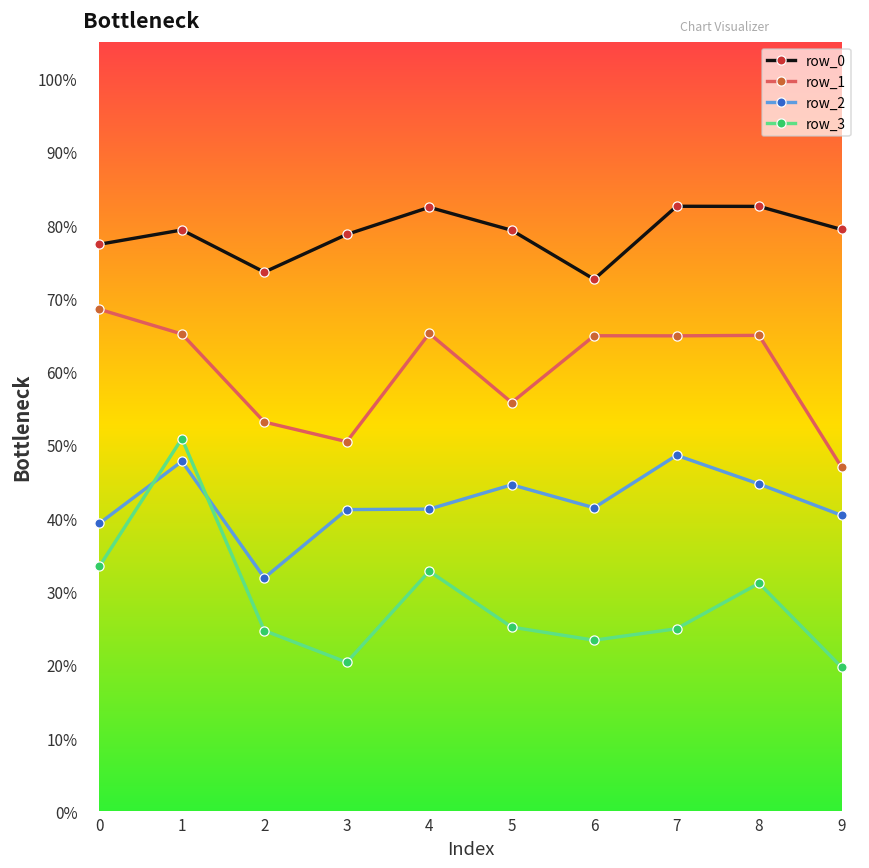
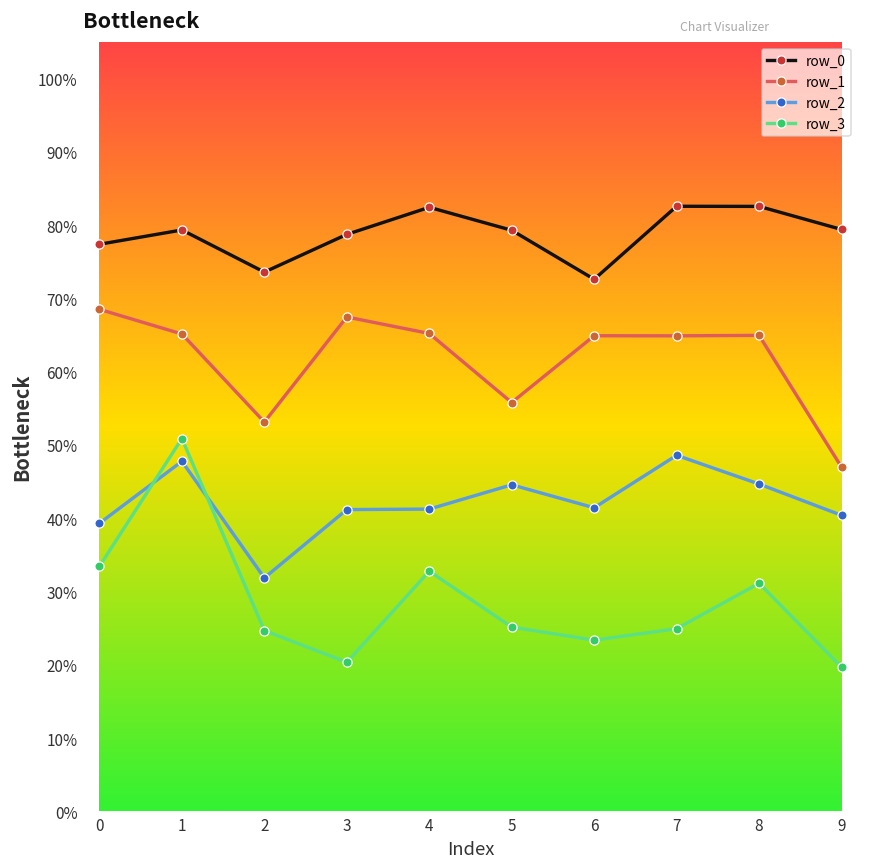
  {
    "row_0": {
      "0": "77%",
      "1": "79%",
      "2": "74%",
      "3": "79%",
      "4": "82%",
      "5": "79%",
      "6": "73%",
      "7": "83%",
      "8": "83%",
      "9": "79%"
    },
    "row_1": {
      "0": "68%",
      "1": "65%",
      "2": "53%",
-     "3": "50%",
+     "3": "67%",
      "4": "65%",
      "5": "56%",
      "6": "65%",
      "7": "65%",
      "8": "65%",
      "9": "47%"
    },
    "row_2": {
      "0": "39%",
      "1": "48%",
      "2": "32%",
      "3": "41%",
      "4": "41%",
      "5": "45%",
      "6": "41%",
      "7": "49%",
      "8": "45%",
      "9": "40%"
    },
    "row_3": {
      "0": "33%",
      "1": "51%",
      "2": "25%",
      "3": "20%",
      "4": "33%",
      "5": "25%",
      "6": "23%",
      "7": "25%",
      "8": "31%",
      "9": "20%"
    }
  }
